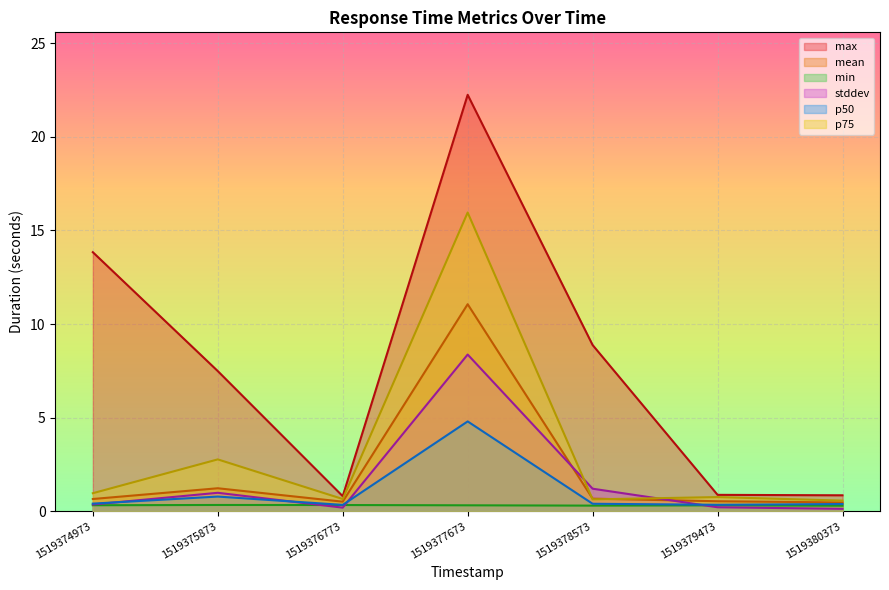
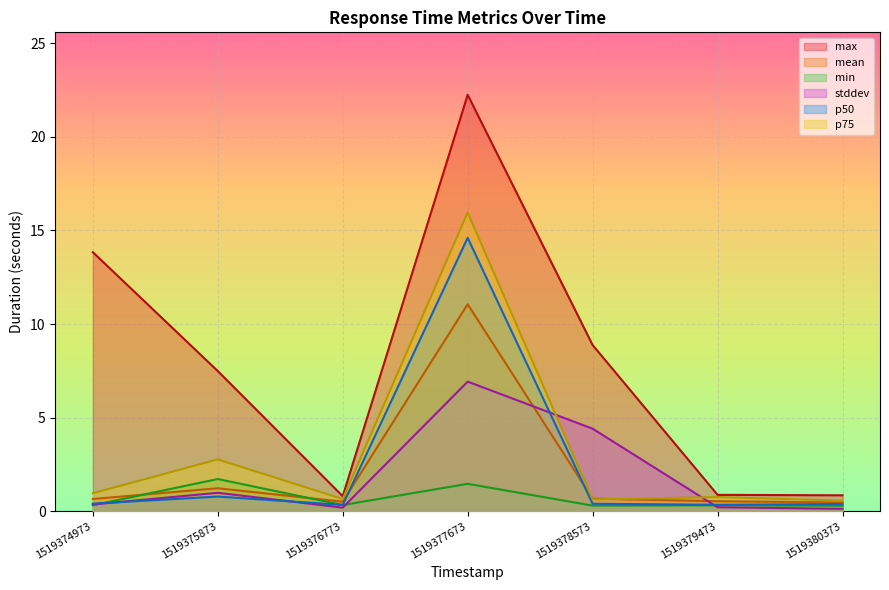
  {
    "min": {
-     "1519375873": 0.3,
-     "1519377673": 0.3
+     "1519375873": 1.7,
+     "1519377673": 1.5
    },
    "stddev": {
      "1519375873": 1.0,
      "1519376773": 0.2,
-     "1519377673": 8.4,
-     "1519378573": 1.2,
+     "1519377673": 6.9,
+     "1519378573": 4.4,
      "1519380373": 0.1
    },
    "p50": {
      "1519375873": 0.8,
-     "1519377673": 4.8
+     "1519377673": 14.6
    }
  }
